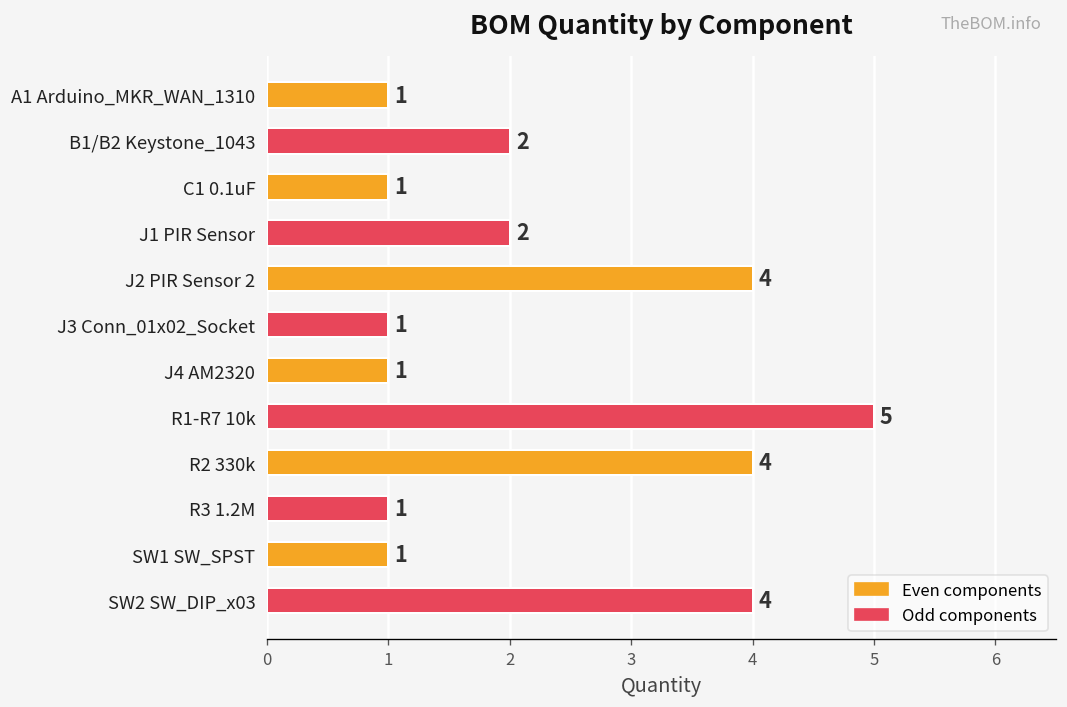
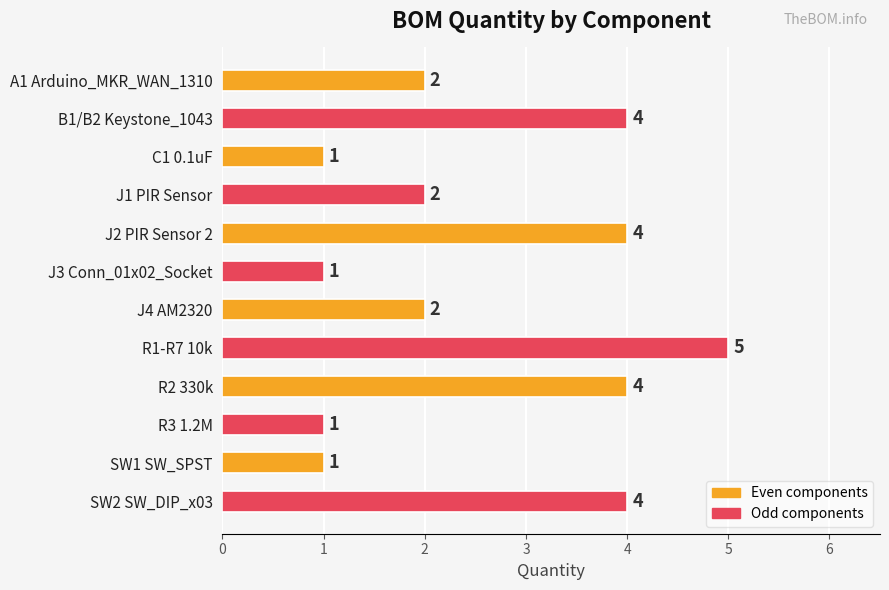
  {
-   "A1 Arduino_MKR_WAN_1310": 1,
-   "B1/B2 Keystone_1043": 2,
+   "A1 Arduino_MKR_WAN_1310": 2,
+   "B1/B2 Keystone_1043": 4,
    "C1 0.1uF": 1,
    "J1 PIR Sensor": 2,
    "J2 PIR Sensor 2": 4,
    "J3 Conn_01x02_Socket": 1,
-   "J4 AM2320": 1,
+   "J4 AM2320": 2,
    "R1-R7 10k": 5,
    "R2 330k": 4,
    "R3 1.2M": 1,
    "SW1 SW_SPST": 1,
    "SW2 SW_DIP_x03": 4
  }
